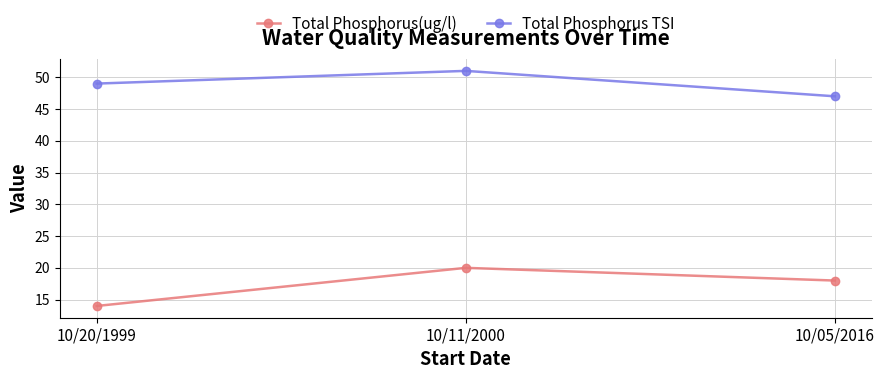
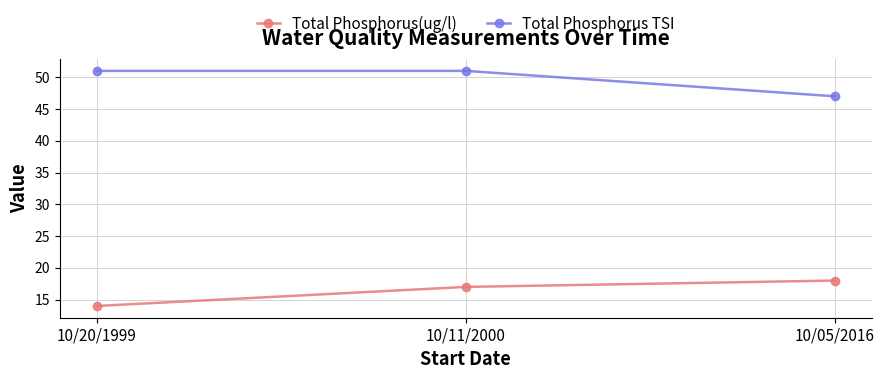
  {
    "Total Phosphorus(ug/l)": {
      "10/20/1999": 14,
-     "10/11/2000": 20,
+     "10/11/2000": 17,
      "10/05/2016": 18
    },
    "Total Phosphorus TSI": {
-     "10/20/1999": 49,
+     "10/20/1999": 51,
      "10/11/2000": 51,
      "10/05/2016": 47
    }
  }
